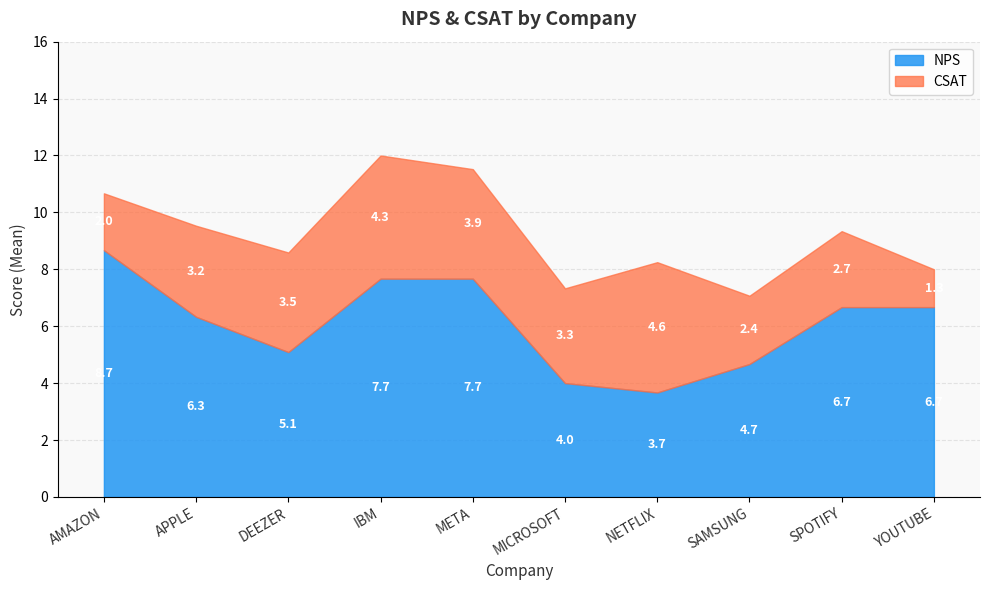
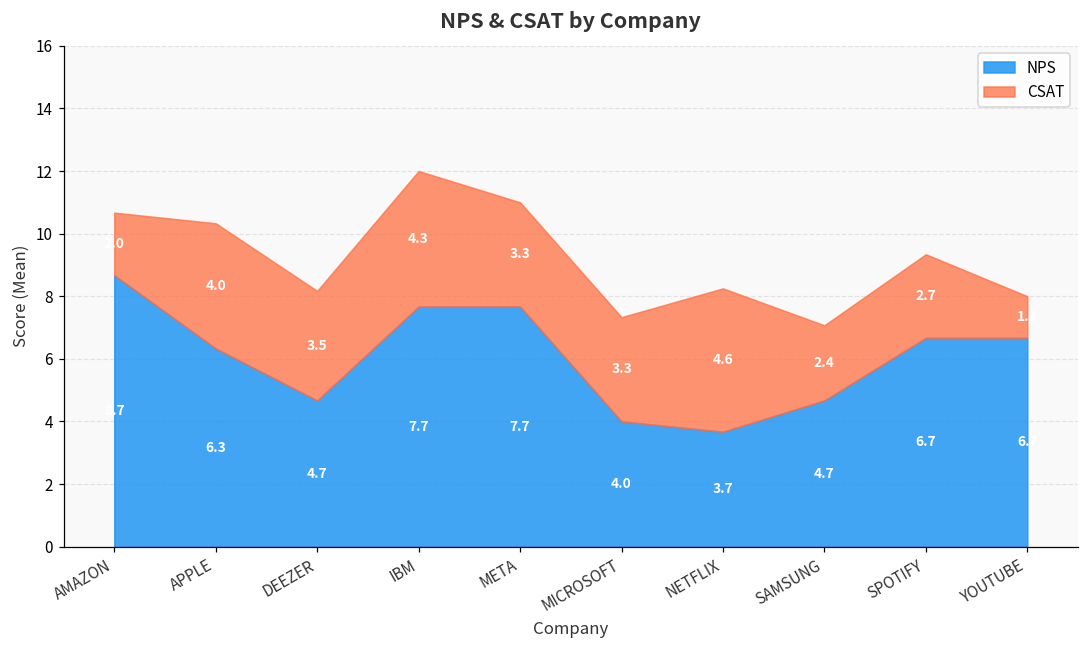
  {
    "NPS": {
-     "DEEZER": 5.1
+     "DEEZER": 4.7
    },
    "CSAT": {
-     "APPLE": 3.2,
-     "META": 3.9,
+     "APPLE": 4.0,
+     "META": 3.3,
      "YOUTUBE": 1.3
    }
  }
